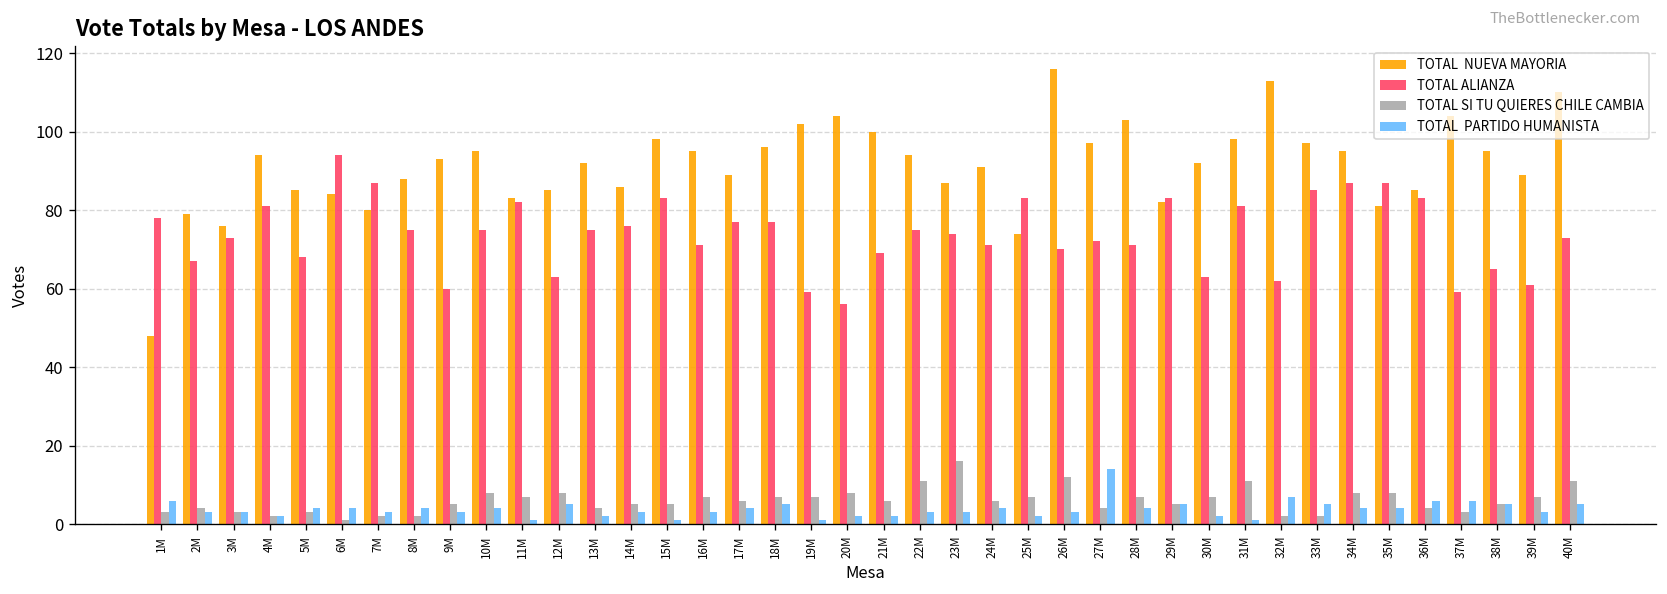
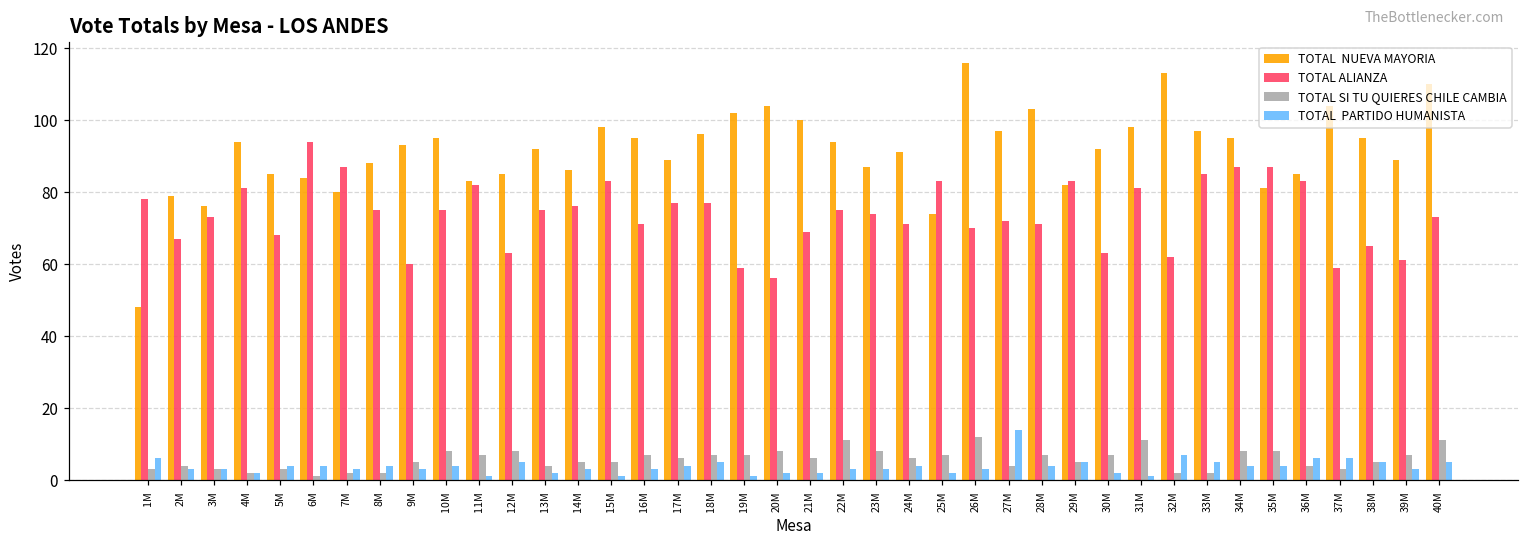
  {
    "TOTAL NUEVA MAYORIA": {
      "1M": 48,
      "2M": 79,
      "3M": 76,
      "4M": 94,
      "5M": 85,
      "6M": 84,
      "7M": 80,
      "8M": 88,
      "9M": 93,
      "10M": 95,
      "11M": 83,
      "12M": 85,
      "13M": 92,
      "14M": 86,
      "15M": 98,
      "16M": 95,
      "17M": 89,
      "18M": 96,
      "19M": 102,
      "20M": 104,
      "21M": 100,
      "22M": 94,
      "23M": 87,
      "24M": 91,
      "25M": 74,
      "26M": 116,
      "27M": 97,
      "28M": 103,
      "29M": 82,
      "30M": 92,
      "31M": 98,
      "32M": 113,
      "33M": 97,
      "34M": 95,
      "35M": 81,
      "36M": 85,
      "38M": 95,
      "39M": 89
    },
    "TOTAL ALIANZA": {
      "1M": 78,
      "2M": 67,
      "3M": 73,
      "4M": 81,
      "5M": 68,
      "6M": 94,
      "7M": 87,
      "8M": 75,
      "9M": 60,
      "10M": 75,
      "11M": 82,
      "12M": 63,
      "13M": 75,
      "14M": 76,
      "15M": 83,
      "16M": 71,
      "17M": 77,
      "18M": 77,
      "19M": 59,
      "20M": 56,
      "21M": 69,
      "22M": 75,
      "23M": 74,
      "24M": 71,
      "25M": 83,
      "26M": 70,
      "27M": 72,
      "28M": 71,
      "29M": 83,
      "30M": 63,
      "31M": 81,
      "32M": 62,
      "33M": 85,
      "34M": 87,
      "35M": 87,
      "36M": 83,
      "37M": 59,
      "38M": 65,
      "39M": 61,
      "40M": 73
    },
    "TOTAL SI TU QUIERES CHILE CAMBIA": {
      "1M": 3,
      "2M": 4,
      "3M": 3,
      "4M": 2,
      "5M": 3,
      "6M": 1,
      "7M": 2,
      "8M": 2,
      "9M": 5,
      "10M": 8,
      "11M": 7,
      "12M": 8,
      "13M": 4,
      "14M": 5,
      "15M": 5,
      "16M": 7,
      "17M": 6,
      "18M": 7,
      "19M": 7,
      "20M": 8,
      "21M": 6,
      "22M": 11,
-     "23M": 16,
+     "23M": 8,
      "24M": 6,
      "25M": 7,
      "26M": 12,
      "27M": 4,
      "28M": 7,
      "29M": 5,
      "30M": 7,
      "31M": 11,
      "32M": 2,
      "33M": 2,
      "34M": 8,
      "35M": 8,
      "36M": 4,
      "37M": 3,
      "38M": 5,
      "39M": 7,
      "40M": 11
    },
    "TOTAL PARTIDO HUMANISTA": {
      "1M": 6,
      "2M": 3,
      "3M": 3,
      "4M": 2,
      "5M": 4,
      "6M": 4,
      "7M": 3,
      "8M": 4,
      "9M": 3,
      "10M": 4,
      "11M": 1,
      "12M": 5,
      "13M": 2,
      "14M": 3,
      "15M": 1,
      "16M": 3,
      "17M": 4,
      "18M": 5,
      "19M": 1,
      "20M": 2,
      "21M": 2,
      "22M": 3,
      "23M": 3,
      "24M": 4,
      "25M": 2,
      "26M": 3,
      "27M": 14,
      "28M": 4,
      "29M": 5,
      "30M": 2,
      "31M": 1,
      "32M": 7,
      "33M": 5,
      "34M": 4,
      "35M": 4,
      "36M": 6,
      "37M": 6,
      "38M": 5,
      "39M": 3,
      "40M": 5
    }
  }
